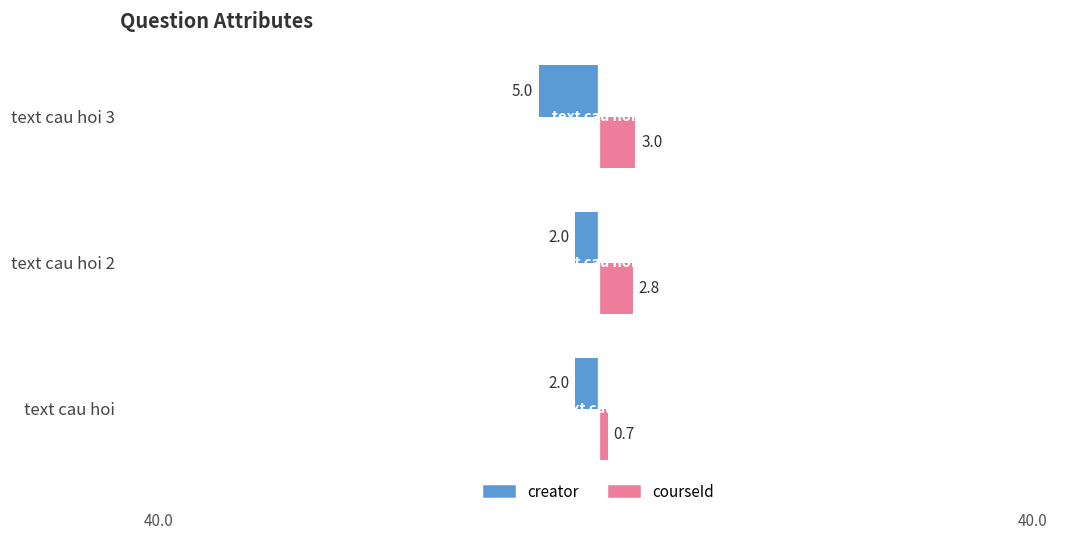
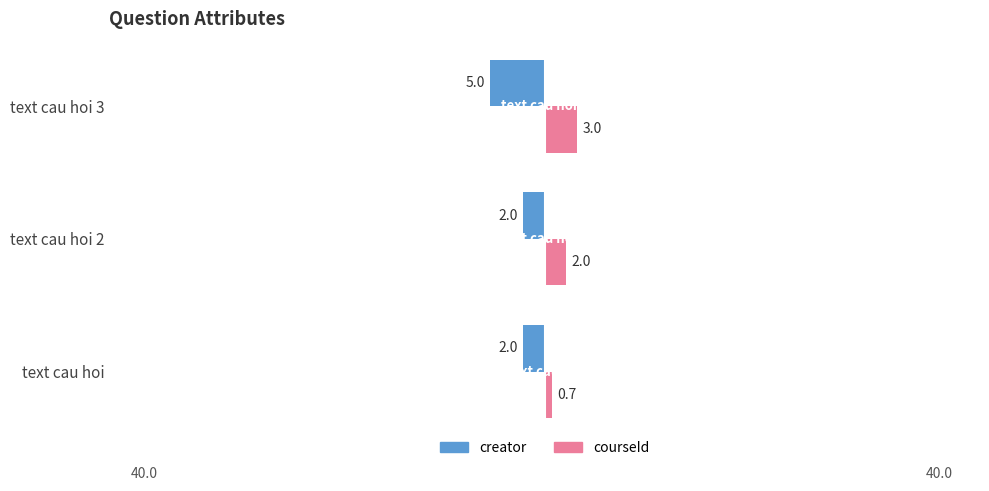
  {
    "courseId": {
      "text cau hoi 3": 3.0,
-     "text cau hoi 2": 2.8,
+     "text cau hoi 2": 2.0,
      "text cau hoi": 0.7
    }
  }
